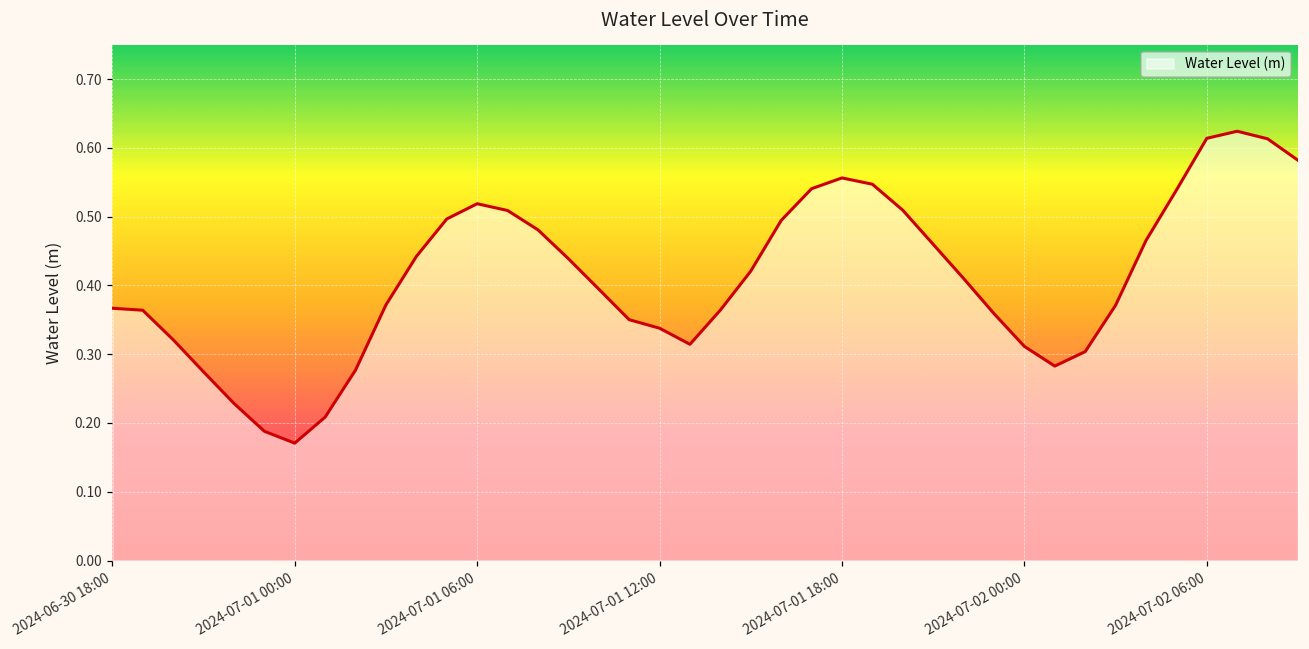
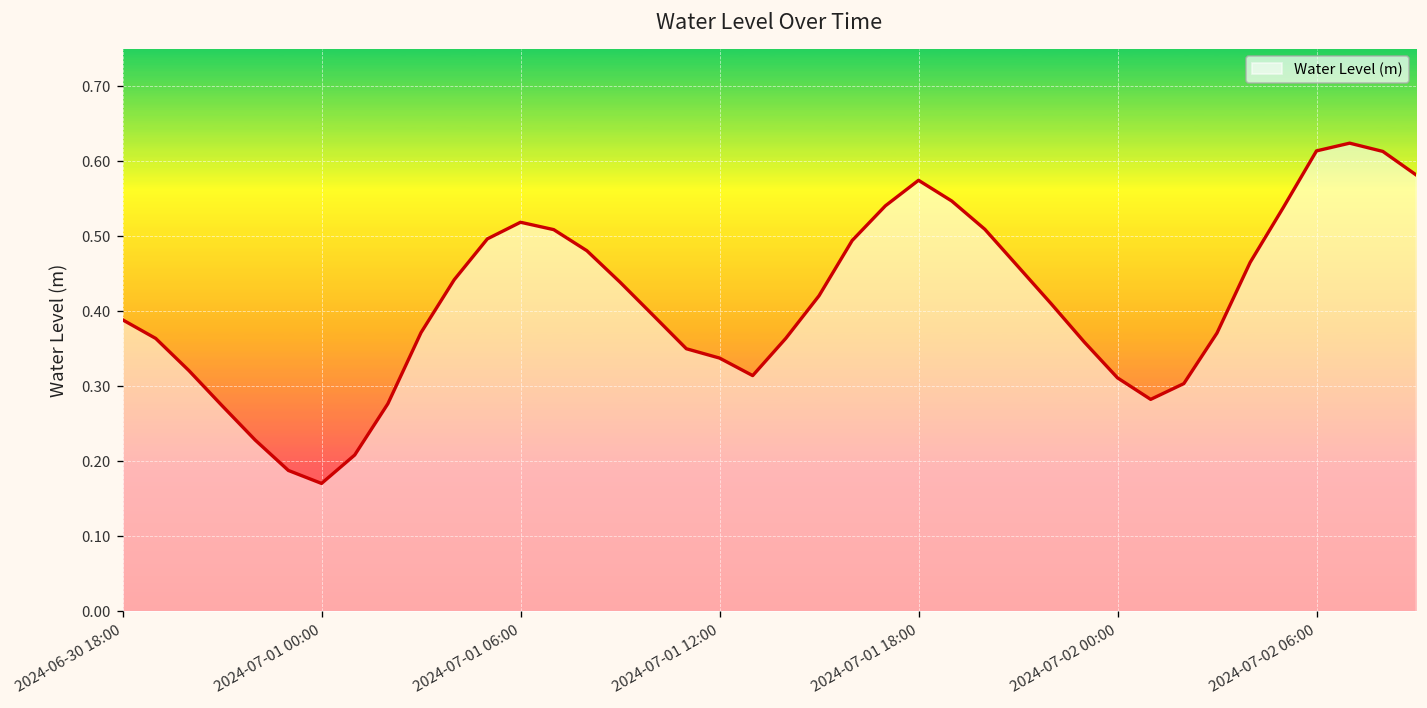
  {
-   "2024-06-30 18:00": 0.37,
+   "2024-06-30 18:00": 0.39,
    "2024-07-01 00:00": 0.17,
    "2024-07-01 06:00": 0.52,
    "2024-07-01 12:00": 0.34,
-   "2024-07-01 18:00": 0.56,
+   "2024-07-01 18:00": 0.57,
    "2024-07-02 00:00": 0.31,
    "2024-07-02 06:00": 0.61
  }
